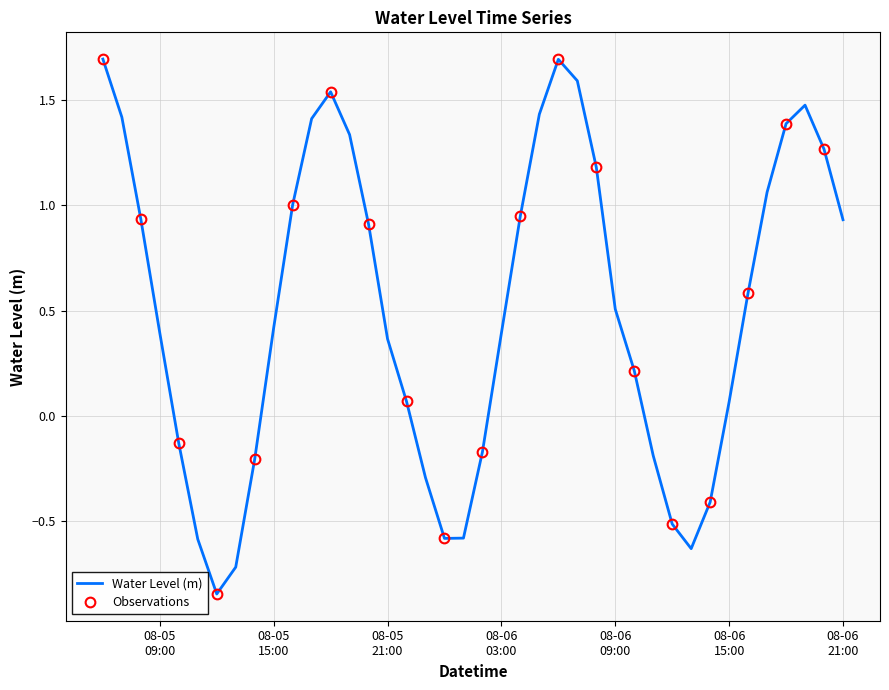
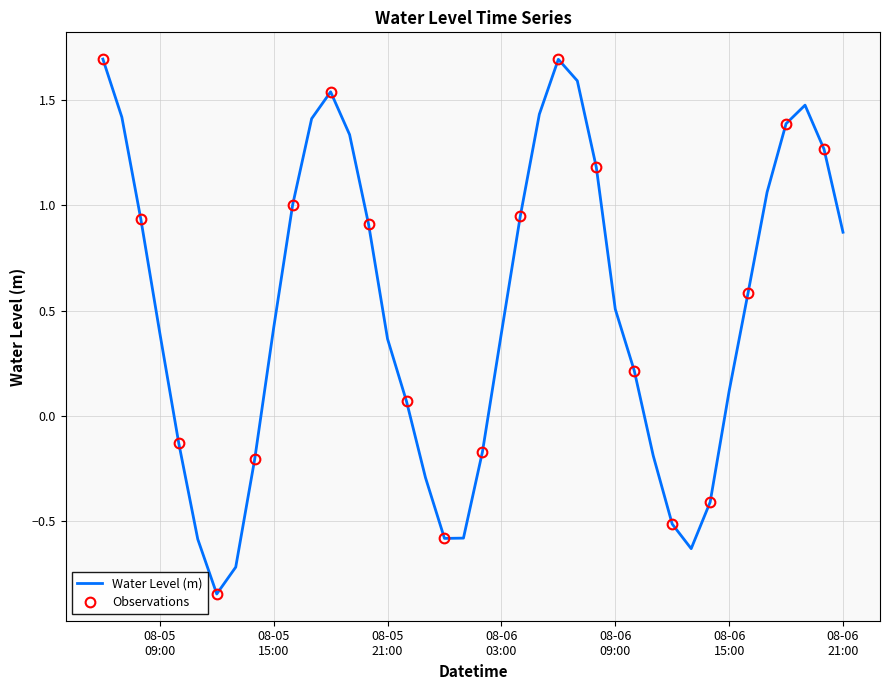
  {
    "Water Level (m)": {
      "08-05 09:00": 0.39,
      "08-05 15:00": 0.42,
      "08-05 21:00": 0.37,
      "08-06 03:00": 0.39,
      "08-06 09:00": 0.51,
-     "08-06 15:00": 0.07,
-     "08-06 21:00": 0.93
+     "08-06 15:00": 0.12,
+     "08-06 21:00": 0.87
    }
  }
